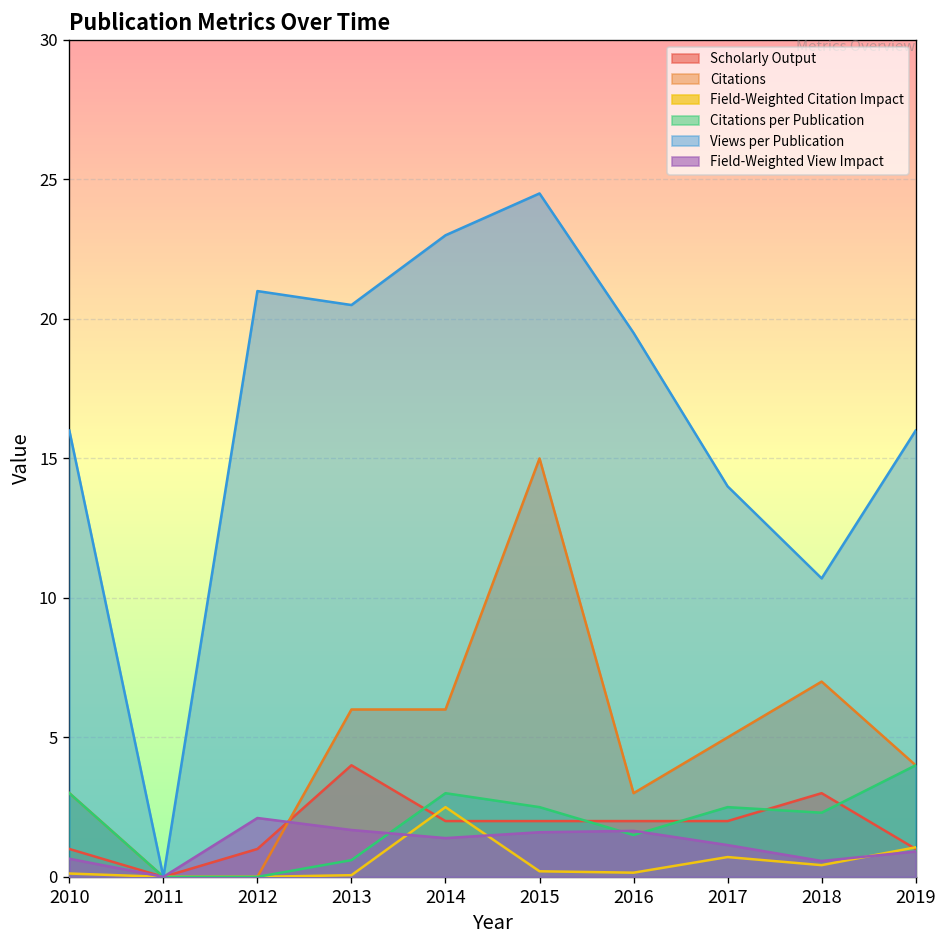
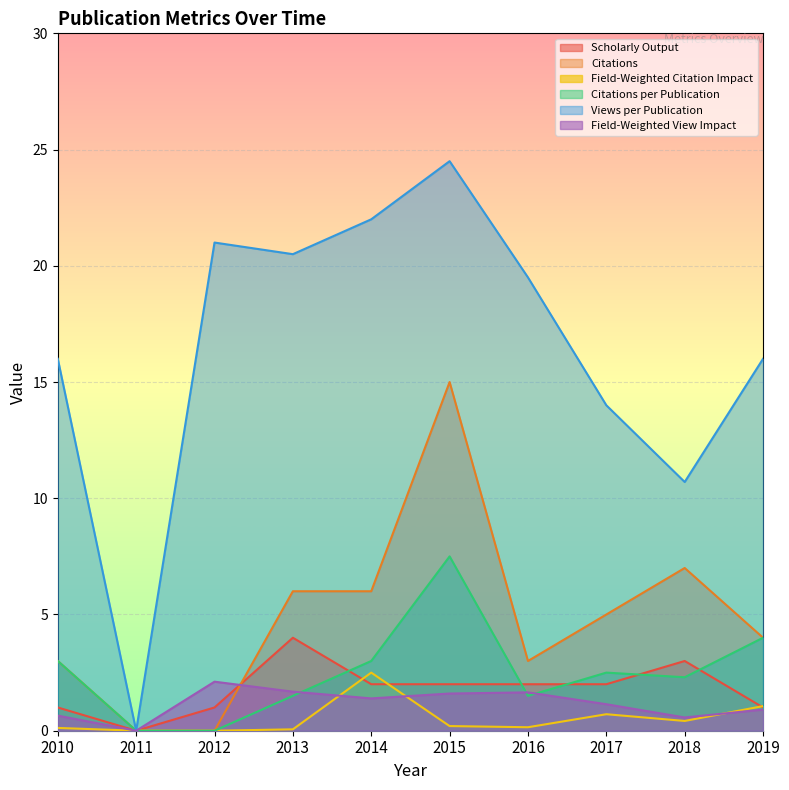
  {
    "Field-Weighted Citation Impact": {
      "2010": 0.1,
      "2013": 0.1,
      "2014": 2.5,
      "2015": 0.2,
      "2016": 0.2,
      "2017": 0.7,
      "2018": 0.4
    },
    "Citations per Publication": {
-     "2013": 0.6,
+     "2013": 1.5,
      "2014": 3.0,
-     "2015": 2.5,
+     "2015": 7.5,
      "2016": 1.5,
      "2017": 2.5,
      "2018": 2.3
    },
    "Views per Publication": {
      "2010": 16,
      "2012": 21,
      "2013": 20.5,
-     "2014": 23,
+     "2014": 22,
      "2015": 24.5,
      "2016": 19.5,
      "2017": 14,
      "2018": 10.7,
      "2019": 16
    },
    "Field-Weighted View Impact": {
      "2010": 0.7,
      "2012": 2.1,
      "2013": 1.7,
      "2014": 1.4,
      "2015": 1.6,
      "2016": 1.7,
      "2017": 1.1,
      "2018": 0.6
    }
  }
